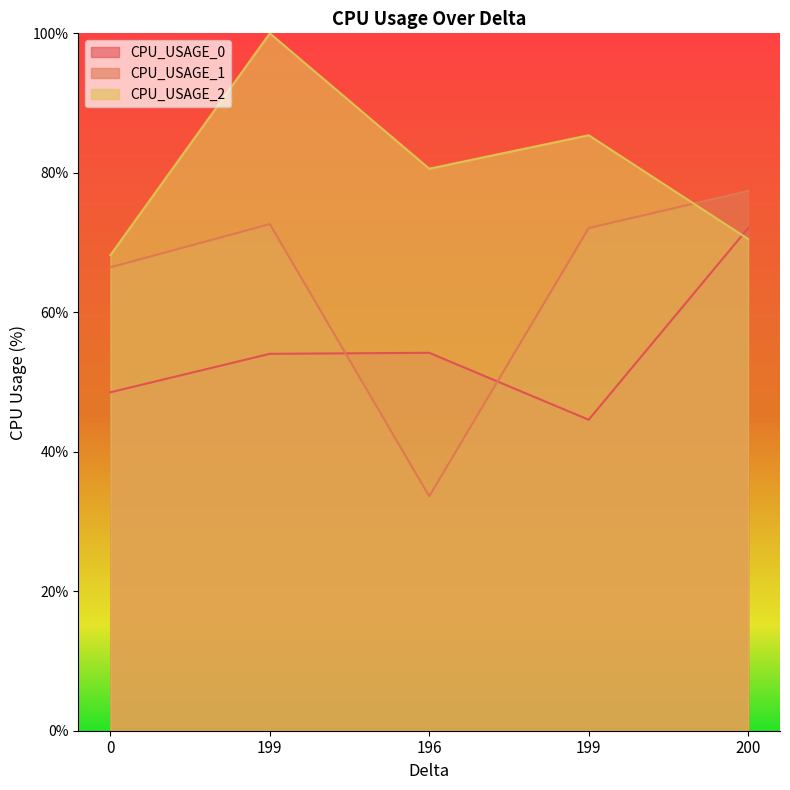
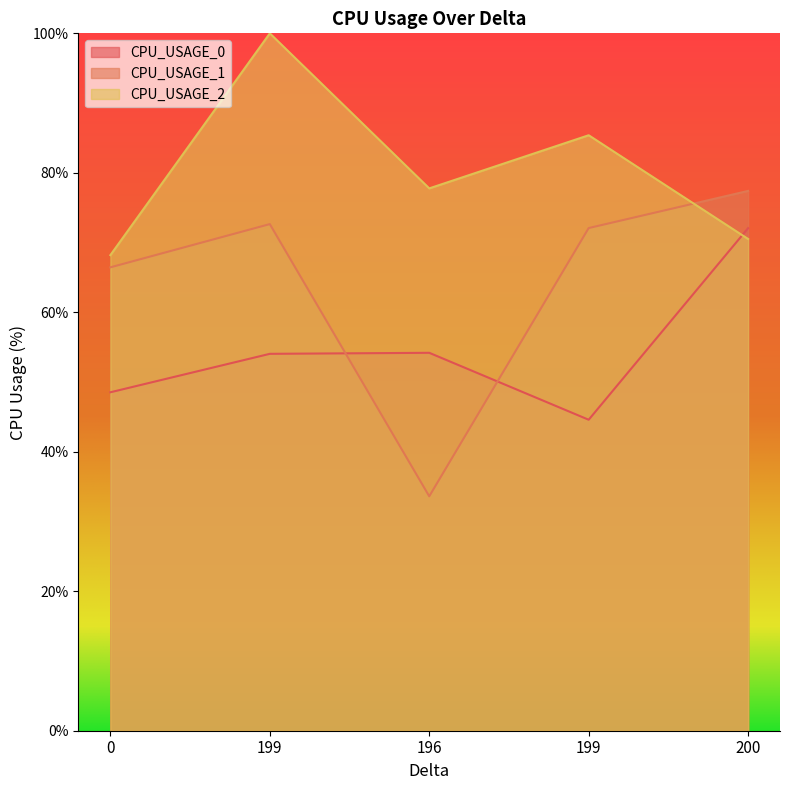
  {
    "CPU_USAGE_2": {
      "0": "68%",
-     "196": "81%",
+     "196": "78%",
      "200": "71%"
    }
  }
